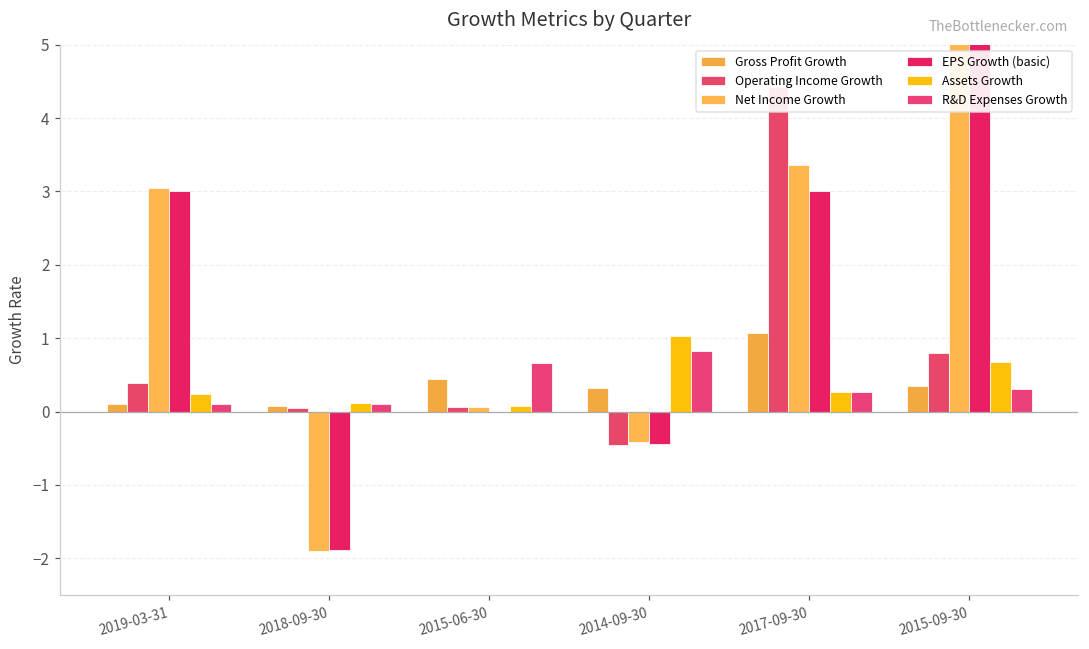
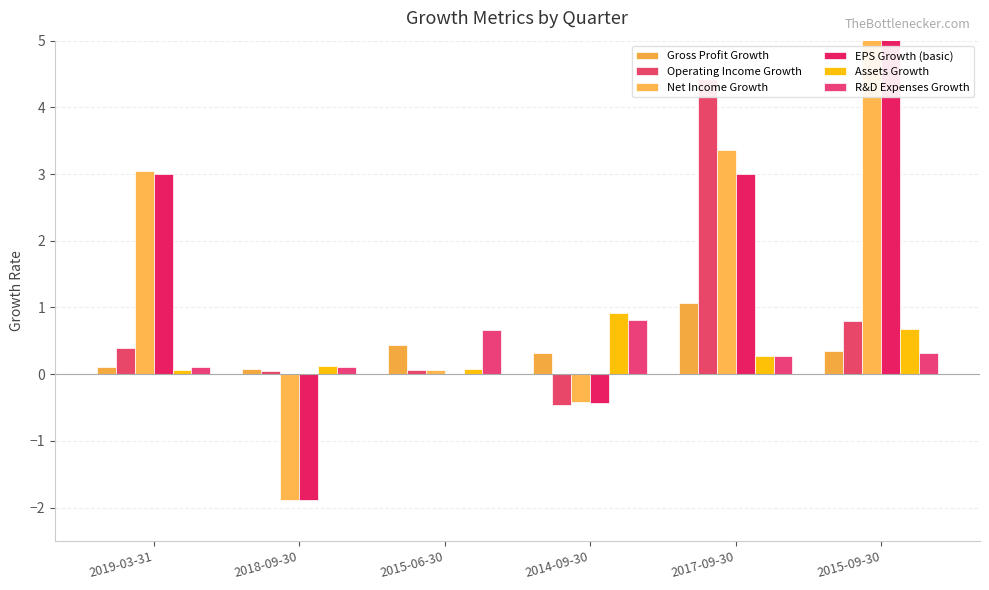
  {
    "Assets Growth": {
-     "2019-03-31": 0.2,
+     "2019-03-31": 0.1,
      "2018-09-30": 0.1,
      "2015-06-30": 0.1,
-     "2014-09-30": 1.0,
+     "2014-09-30": 0.9,
      "2017-09-30": 0.3,
      "2015-09-30": 0.7
    }
  }
